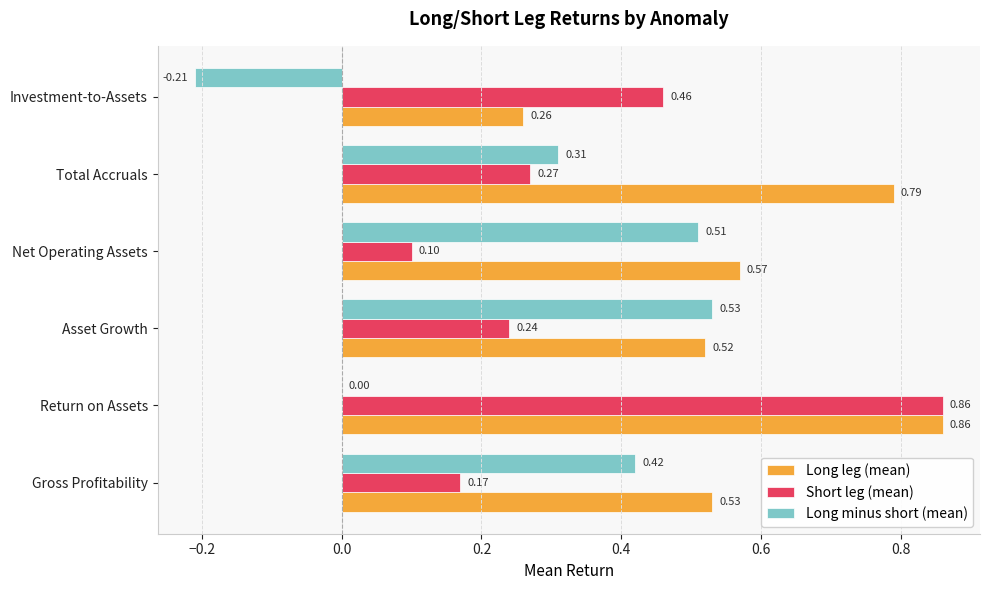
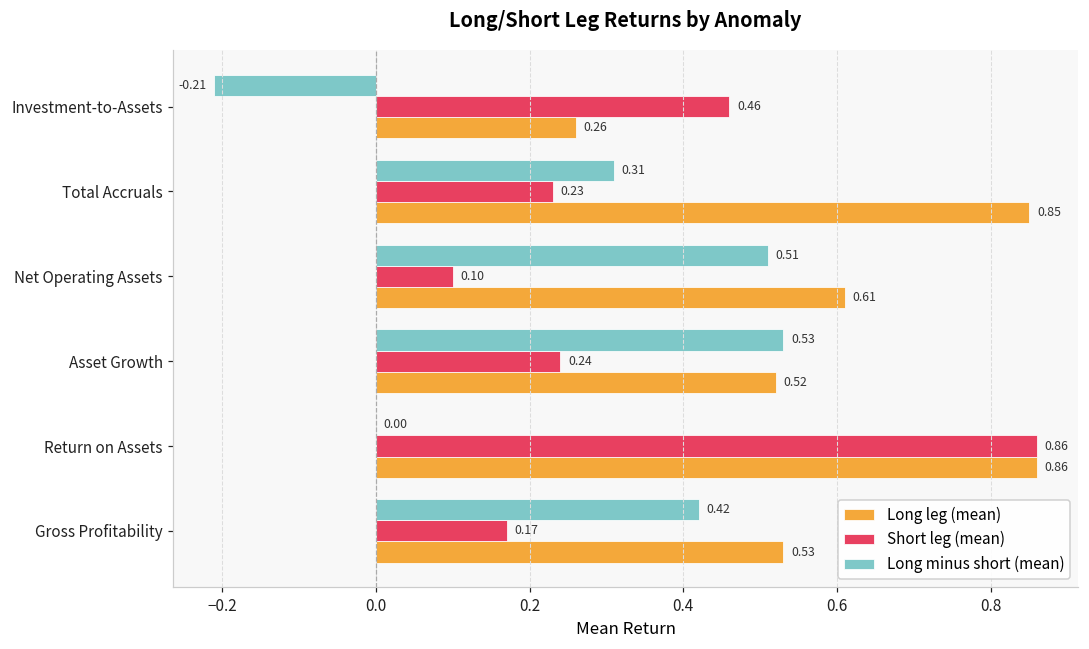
  {
    "Long leg (mean)": {
      "Investment-to-Assets": 0.26,
-     "Total Accruals": 0.79,
-     "Net Operating Assets": 0.57,
+     "Total Accruals": 0.85,
+     "Net Operating Assets": 0.61,
      "Asset Growth": 0.52,
      "Return on Assets": 0.86,
      "Gross Profitability": 0.53
    },
    "Short leg (mean)": {
      "Investment-to-Assets": 0.46,
-     "Total Accruals": 0.27,
+     "Total Accruals": 0.23,
      "Net Operating Assets": 0.10,
      "Asset Growth": 0.24,
      "Return on Assets": 0.86,
      "Gross Profitability": 0.17
    },
    "Long minus short (mean)": {
      "Investment-to-Assets": -0.21,
      "Total Accruals": 0.31,
      "Net Operating Assets": 0.51,
      "Asset Growth": 0.53,
      "Return on Assets": 0.00,
      "Gross Profitability": 0.42
    }
  }
